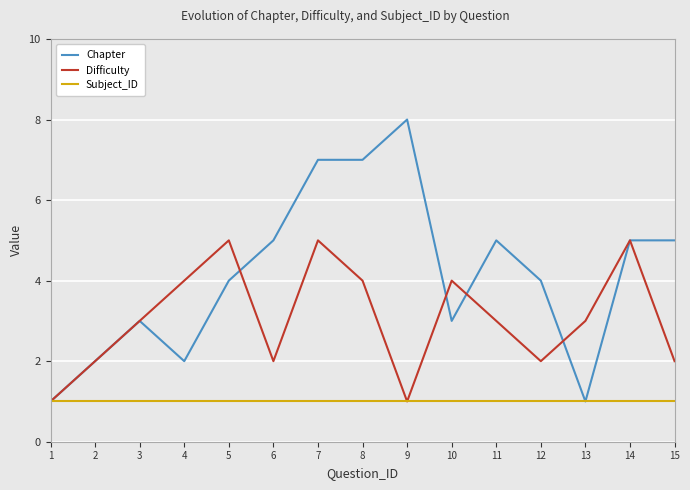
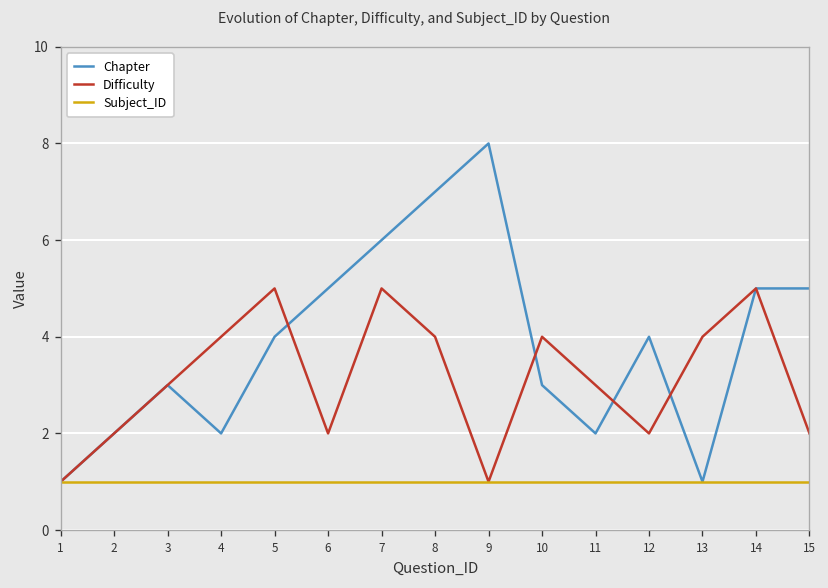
  {
    "Chapter": {
      "4": 2,
      "5": 4,
      "6": 5,
-     "7": 7,
+     "7": 6,
      "8": 7,
      "9": 8,
      "10": 3,
-     "11": 5,
+     "11": 2,
      "12": 4,
      "15": 5
    },
    "Difficulty": {
      "4": 4,
      "5": 5,
      "6": 2,
      "7": 5,
      "8": 4,
      "10": 4,
      "11": 3,
      "12": 2,
-     "13": 3,
+     "13": 4,
      "15": 2
    },
    "Subject_ID": {
      "2": 1,
      "3": 1,
      "4": 1,
      "5": 1,
      "6": 1,
      "7": 1,
      "8": 1,
      "10": 1,
      "11": 1,
      "12": 1,
      "14": 1,
      "15": 1
    }
  }
